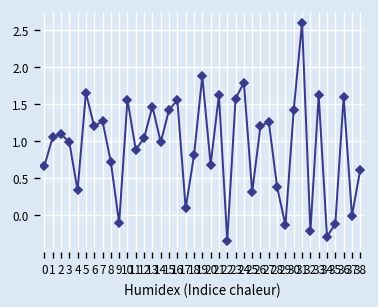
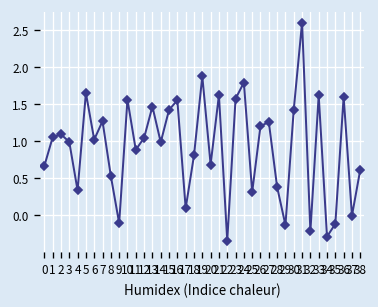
  {
    "0": 0.7,
    "1": 1.1,
    "2": 1.1,
    "3": 1.0,
    "4": 0.3,
    "5": 1.7,
-   "6": 1.2,
+   "6": 1.0,
    "7": 1.3,
-   "8": 0.7
+   "8": 0.5
  }
